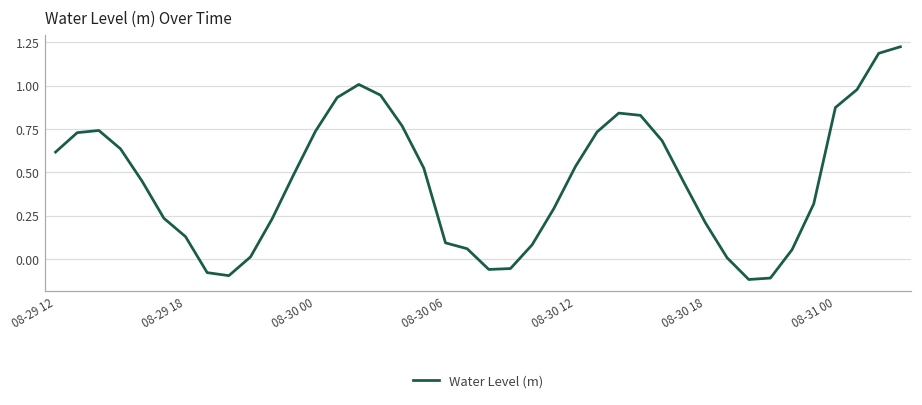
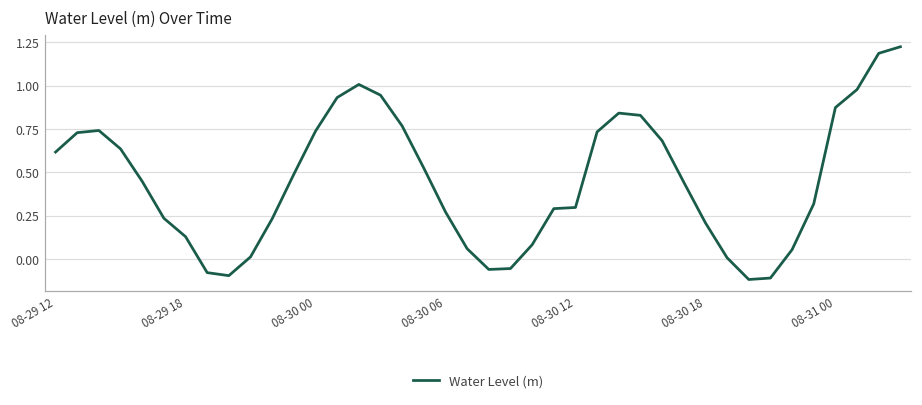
  {
    "08-29 12": 0.62,
    "08-29 18": 0.13,
    "08-30 00": 0.74,
-   "08-30 06": 0.09,
-   "08-30 12": 0.53,
+   "08-30 06": 0.27,
+   "08-30 12": 0.30,
    "08-30 18": 0.21,
    "08-31 00": 0.87
  }
